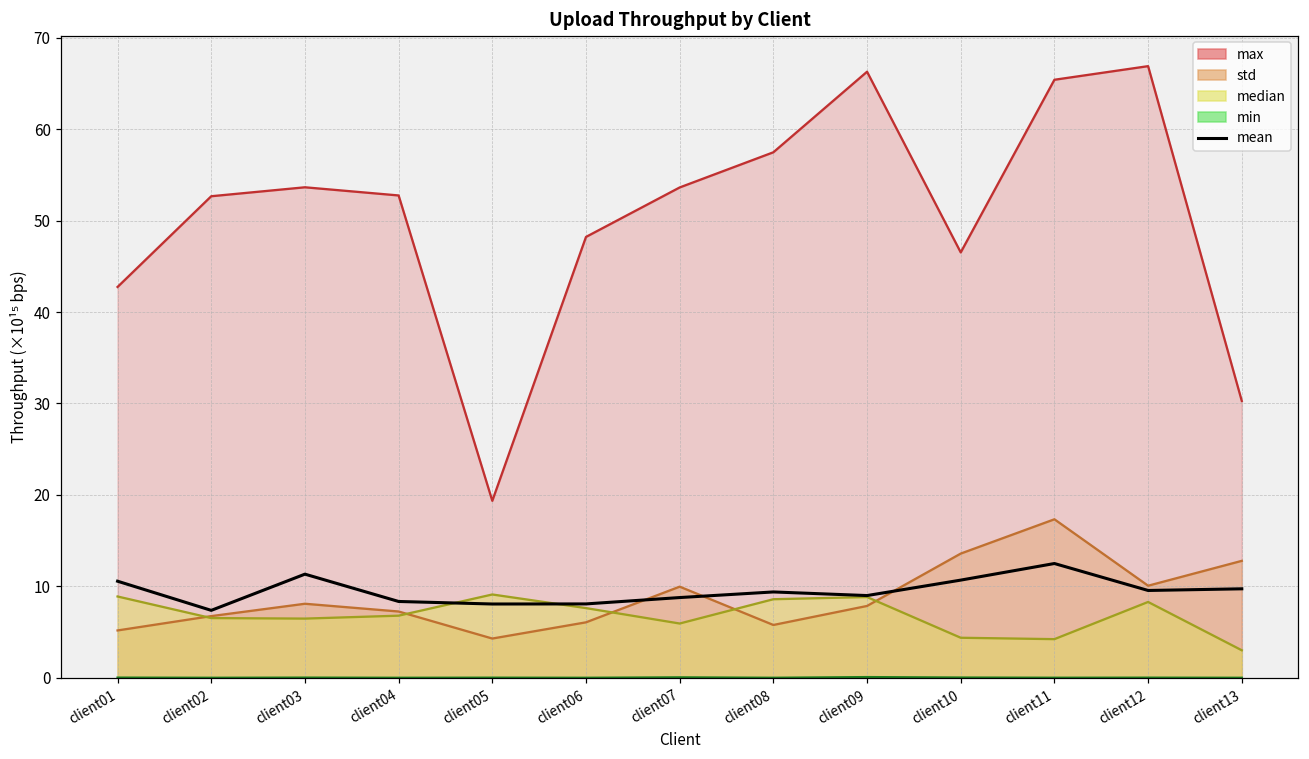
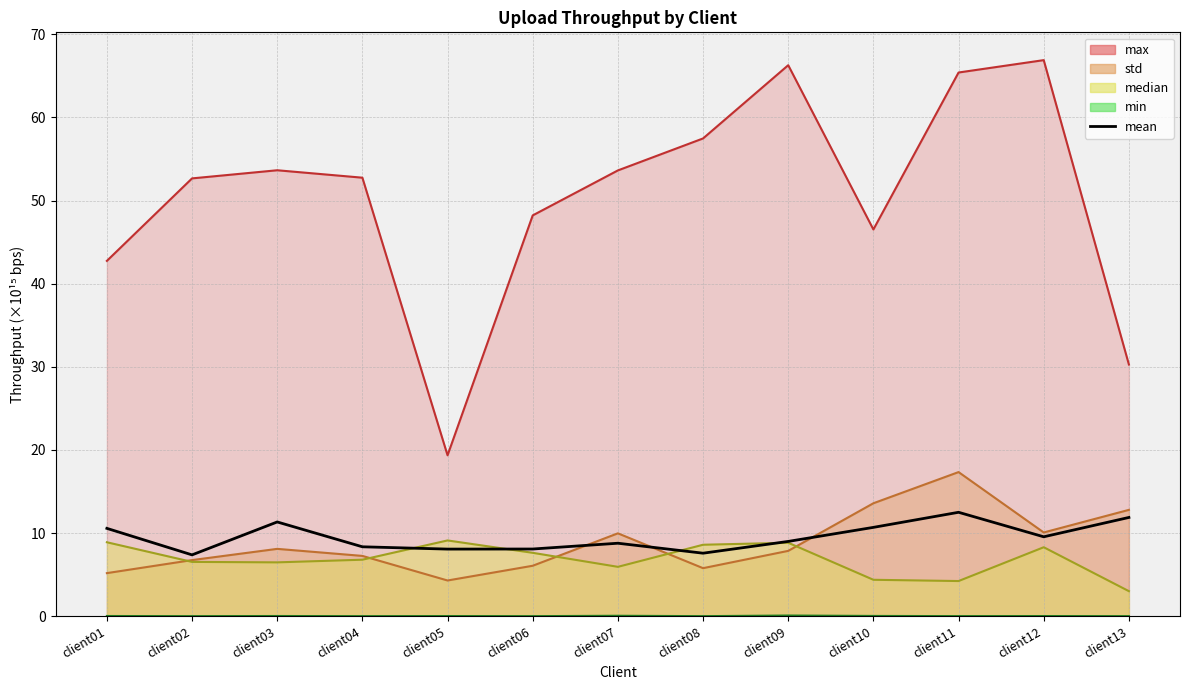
  {
    "mean": {
      "client01": 11,
      "client02": 7,
      "client03": 11,
      "client04": 8,
      "client05": 8,
      "client06": 8,
      "client07": 9,
-     "client08": 9,
+     "client08": 8,
      "client10": 11,
      "client11": 12,
      "client12": 10,
-     "client13": 10
+     "client13": 12
    },
    "min": {
      "client01": 0,
      "client02": 0,
      "client03": 0,
      "client04": 0,
      "client05": 0,
      "client06": 0,
      "client07": 0,
      "client08": 0,
      "client09": 0,
      "client10": 0,
      "client11": 0,
      "client12": 0,
      "client13": 0
    }
  }
